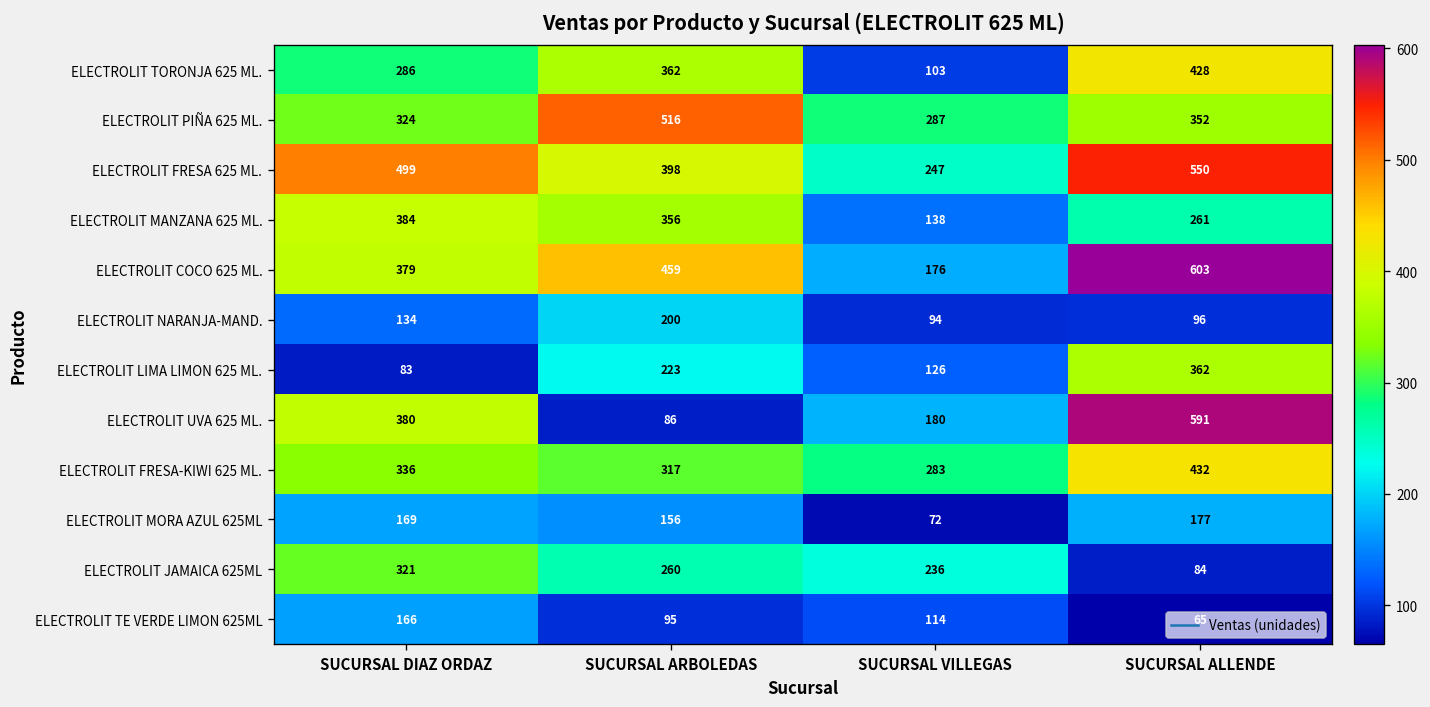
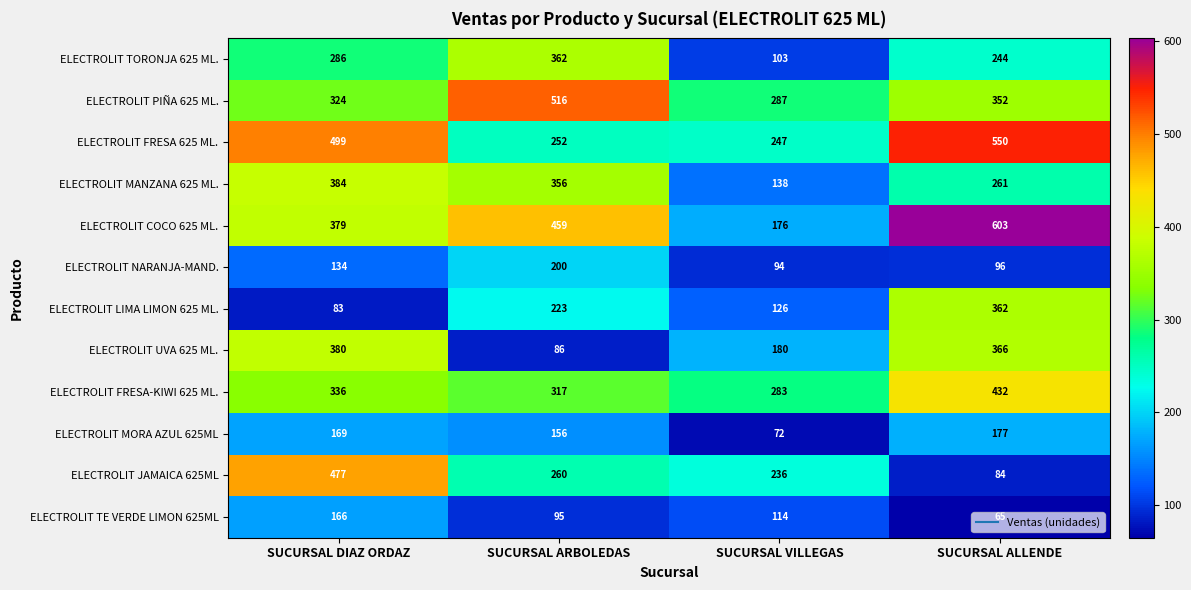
  {
    "ELECTROLIT TORONJA 625 ML.": {
      "SUCURSAL DIAZ ORDAZ": 286,
      "SUCURSAL ARBOLEDAS": 362,
      "SUCURSAL VILLEGAS": 103,
-     "SUCURSAL ALLENDE": 428
+     "SUCURSAL ALLENDE": 244
    },
    "ELECTROLIT PIÑA 625 ML.": {
      "SUCURSAL DIAZ ORDAZ": 324,
      "SUCURSAL ARBOLEDAS": 516,
      "SUCURSAL VILLEGAS": 287,
      "SUCURSAL ALLENDE": 352
    },
    "ELECTROLIT FRESA 625 ML.": {
      "SUCURSAL DIAZ ORDAZ": 499,
-     "SUCURSAL ARBOLEDAS": 398,
+     "SUCURSAL ARBOLEDAS": 252,
      "SUCURSAL VILLEGAS": 247,
      "SUCURSAL ALLENDE": 550
    },
    "ELECTROLIT MANZANA 625 ML.": {
      "SUCURSAL DIAZ ORDAZ": 384,
      "SUCURSAL ARBOLEDAS": 356,
      "SUCURSAL VILLEGAS": 138,
      "SUCURSAL ALLENDE": 261
    },
    "ELECTROLIT COCO 625 ML.": {
      "SUCURSAL DIAZ ORDAZ": 379,
      "SUCURSAL ARBOLEDAS": 459,
      "SUCURSAL VILLEGAS": 176,
      "SUCURSAL ALLENDE": 603
    },
    "ELECTROLIT NARANJA-MAND.": {
      "SUCURSAL DIAZ ORDAZ": 134,
      "SUCURSAL ARBOLEDAS": 200,
      "SUCURSAL VILLEGAS": 94,
      "SUCURSAL ALLENDE": 96
    },
    "ELECTROLIT LIMA LIMON 625 ML.": {
      "SUCURSAL DIAZ ORDAZ": 83,
      "SUCURSAL ARBOLEDAS": 223,
      "SUCURSAL VILLEGAS": 126,
      "SUCURSAL ALLENDE": 362
    },
    "ELECTROLIT UVA 625 ML.": {
      "SUCURSAL DIAZ ORDAZ": 380,
      "SUCURSAL ARBOLEDAS": 86,
      "SUCURSAL VILLEGAS": 180,
-     "SUCURSAL ALLENDE": 591
+     "SUCURSAL ALLENDE": 366
    },
    "ELECTROLIT FRESA-KIWI 625 ML.": {
      "SUCURSAL DIAZ ORDAZ": 336,
      "SUCURSAL ARBOLEDAS": 317,
      "SUCURSAL VILLEGAS": 283,
      "SUCURSAL ALLENDE": 432
    },
    "ELECTROLIT MORA AZUL 625ML": {
      "SUCURSAL DIAZ ORDAZ": 169,
      "SUCURSAL ARBOLEDAS": 156,
      "SUCURSAL VILLEGAS": 72,
      "SUCURSAL ALLENDE": 177
    },
    "ELECTROLIT JAMAICA 625ML": {
-     "SUCURSAL DIAZ ORDAZ": 321,
+     "SUCURSAL DIAZ ORDAZ": 477,
      "SUCURSAL ARBOLEDAS": 260,
      "SUCURSAL VILLEGAS": 236,
      "SUCURSAL ALLENDE": 84
    },
    "ELECTROLIT TE VERDE LIMON 625ML": {
      "SUCURSAL DIAZ ORDAZ": 166,
      "SUCURSAL ARBOLEDAS": 95,
      "SUCURSAL VILLEGAS": 114
    }
  }
